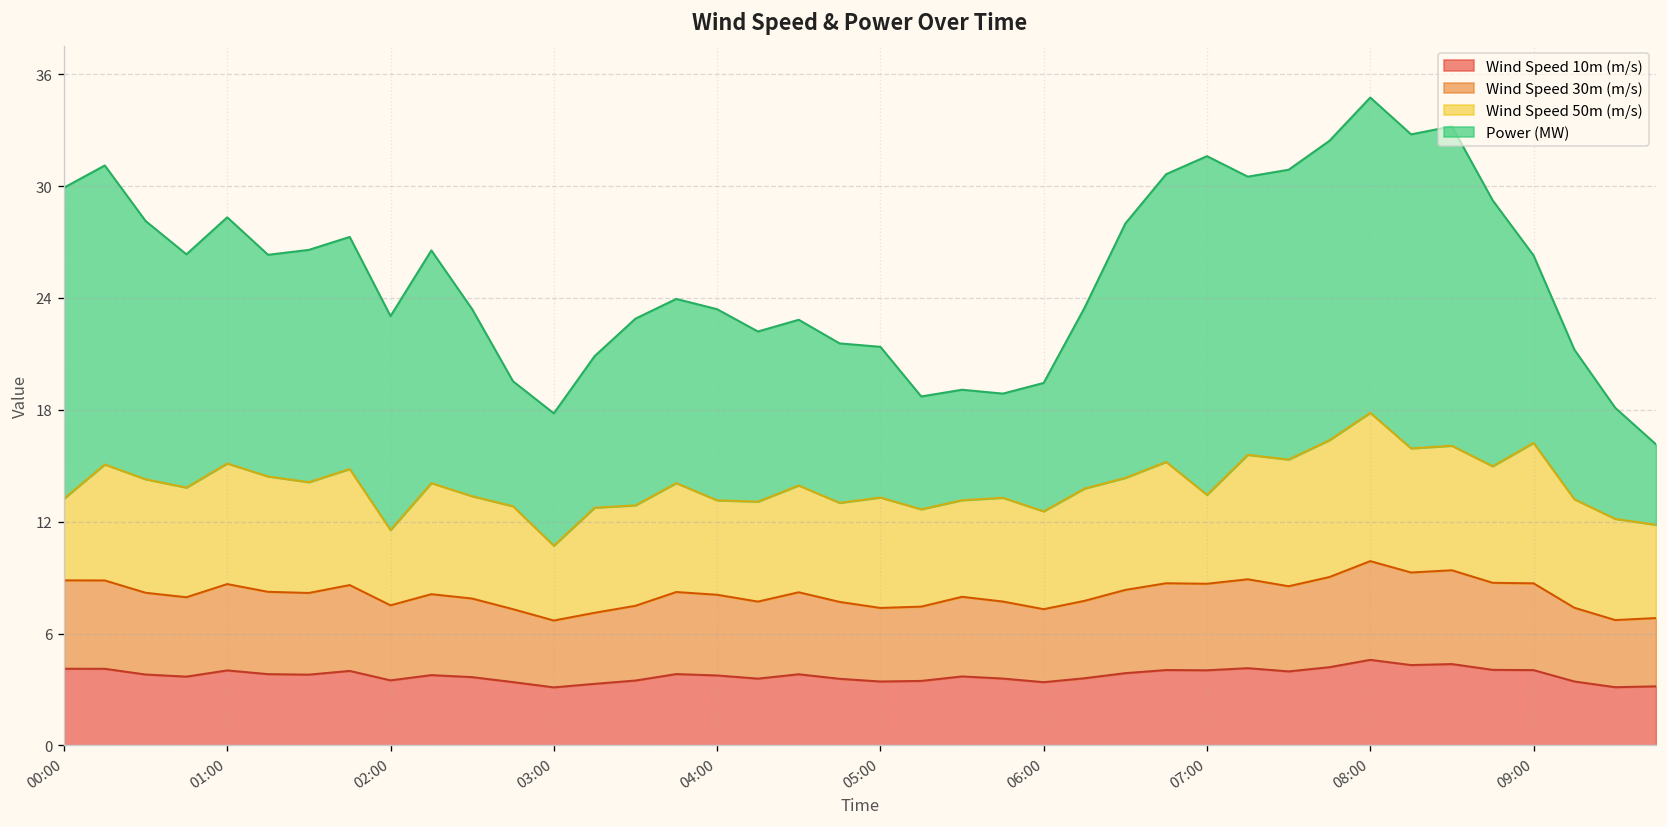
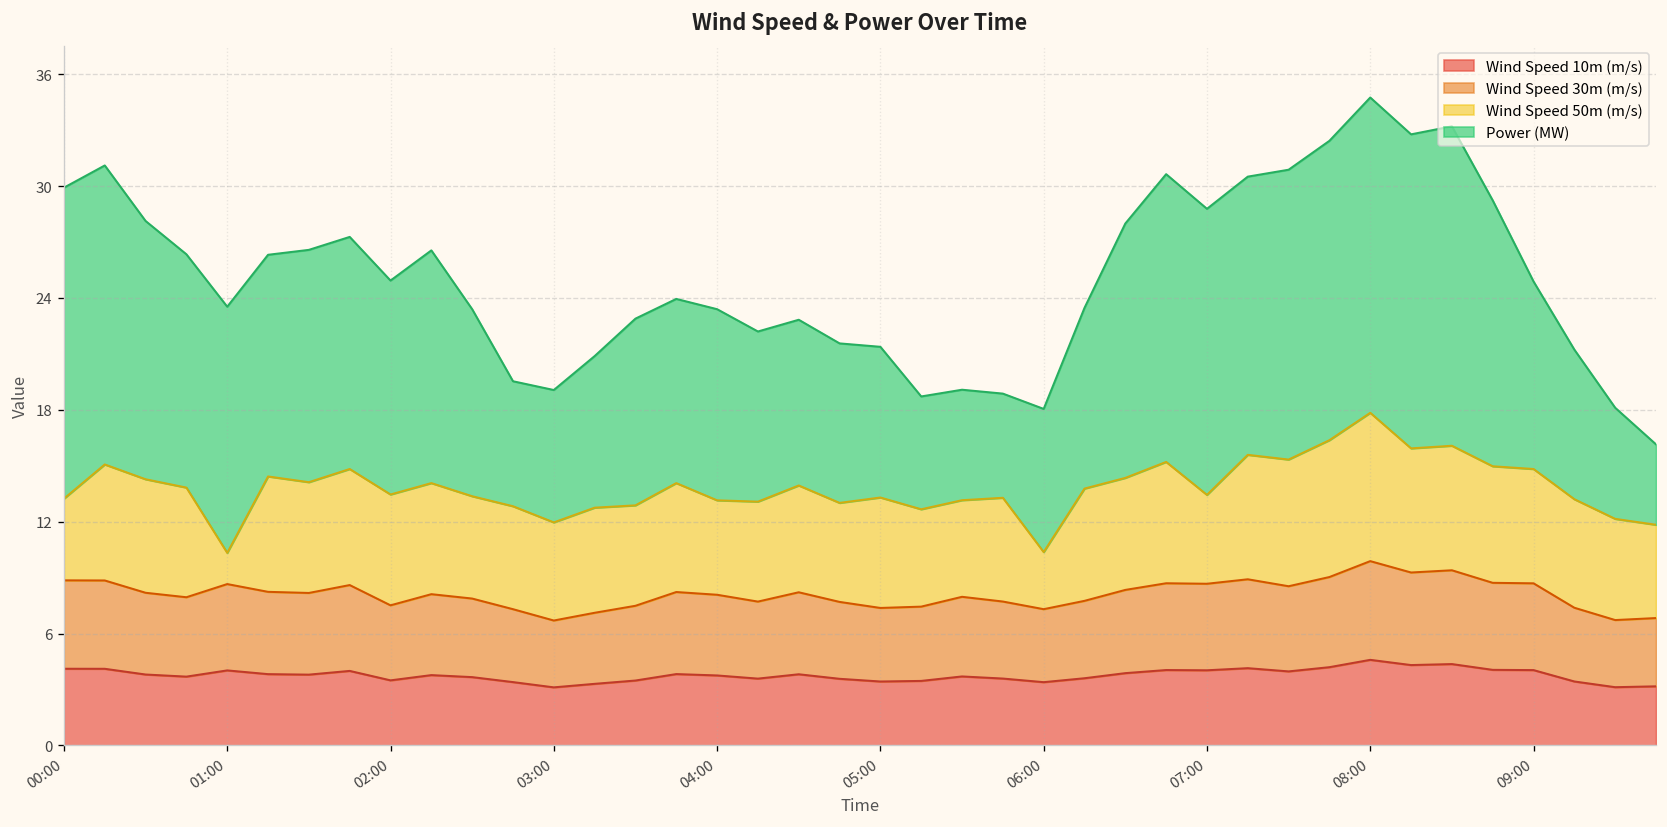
  {
    "Wind Speed 50m (m/s)": {
      "00:00": 4.4,
-     "01:00": 6.5,
-     "02:00": 4.0,
-     "03:00": 4.0,
+     "01:00": 1.7,
+     "02:00": 5.9,
+     "03:00": 5.3,
      "04:00": 5.1,
      "05:00": 5.9,
-     "06:00": 5.2,
+     "06:00": 3.1,
      "07:00": 4.8,
      "08:00": 8.0,
-     "09:00": 7.5
+     "09:00": 6.1
    },
    "Power (MW)": {
      "00:00": 16.7,
      "01:00": 13.2,
      "02:00": 11.5,
      "03:00": 7.1,
      "04:00": 10.2,
      "05:00": 8.1,
-     "06:00": 6.9,
-     "07:00": 18.2,
+     "06:00": 7.7,
+     "07:00": 15.3,
      "08:00": 16.9,
      "09:00": 10.1
    }
  }
